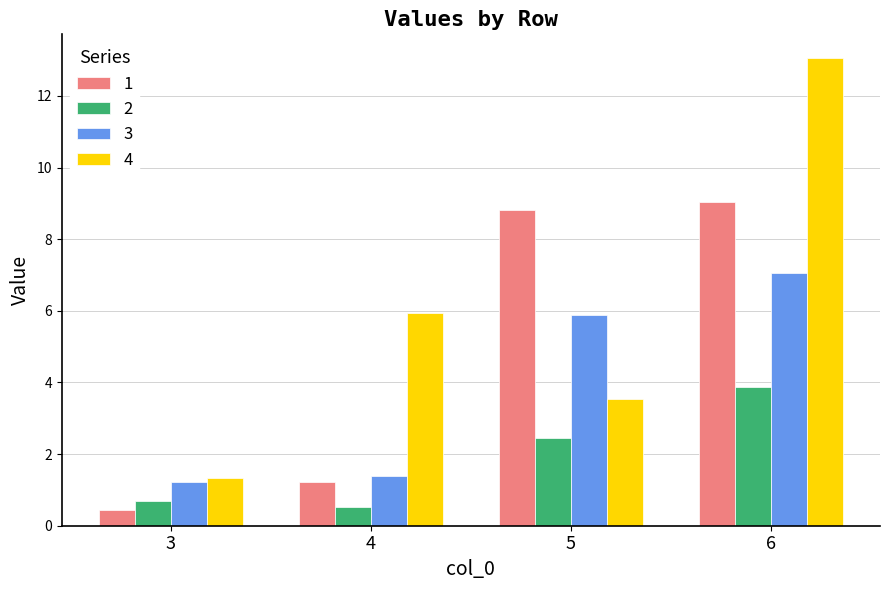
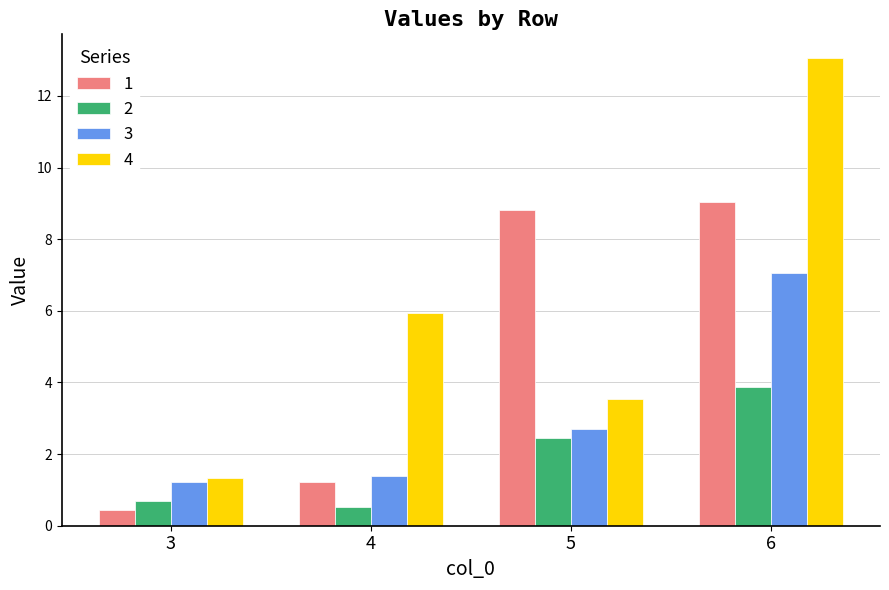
  {
    "1": {
      "3": 0.5,
      "4": 1.2,
      "5": 8.8,
      "6": 9.0
    },
    "2": {
      "3": 0.7,
      "4": 0.5,
      "5": 2.4,
      "6": 3.9
    },
    "3": {
      "3": 1.2,
      "4": 1.4,
-     "5": 5.9,
+     "5": 2.7,
      "6": 7.0
    },
    "4": {
      "3": 1.3,
      "4": 5.9,
      "5": 3.5,
      "6": 13.1
    }
  }
